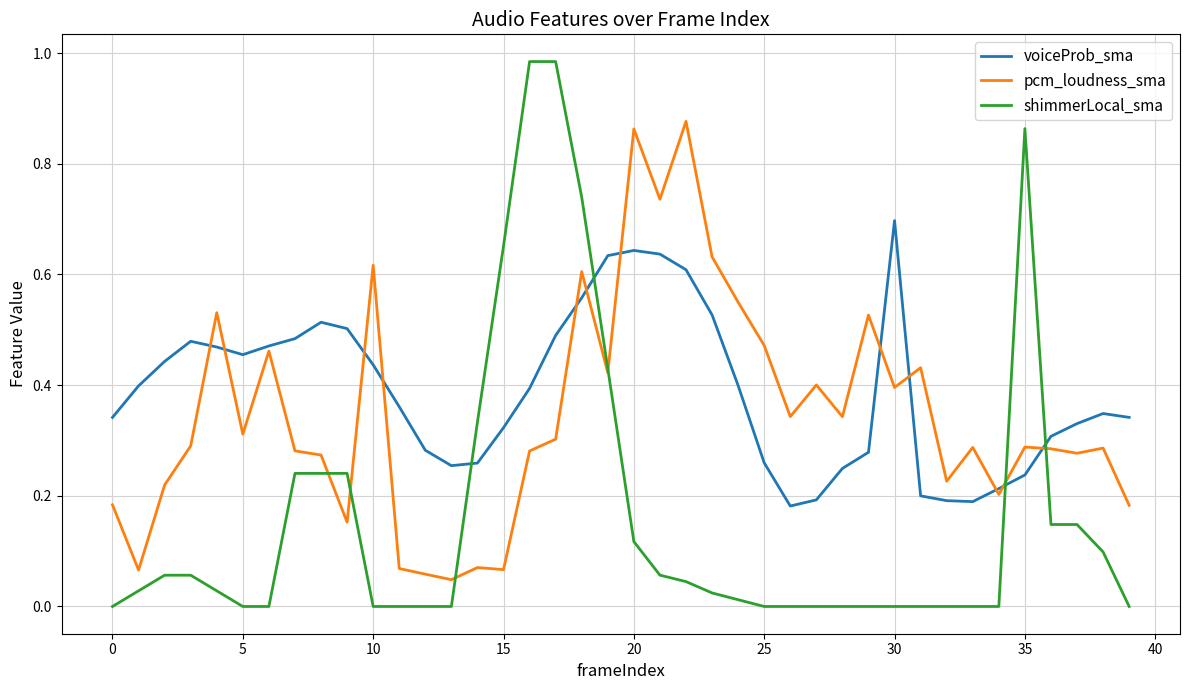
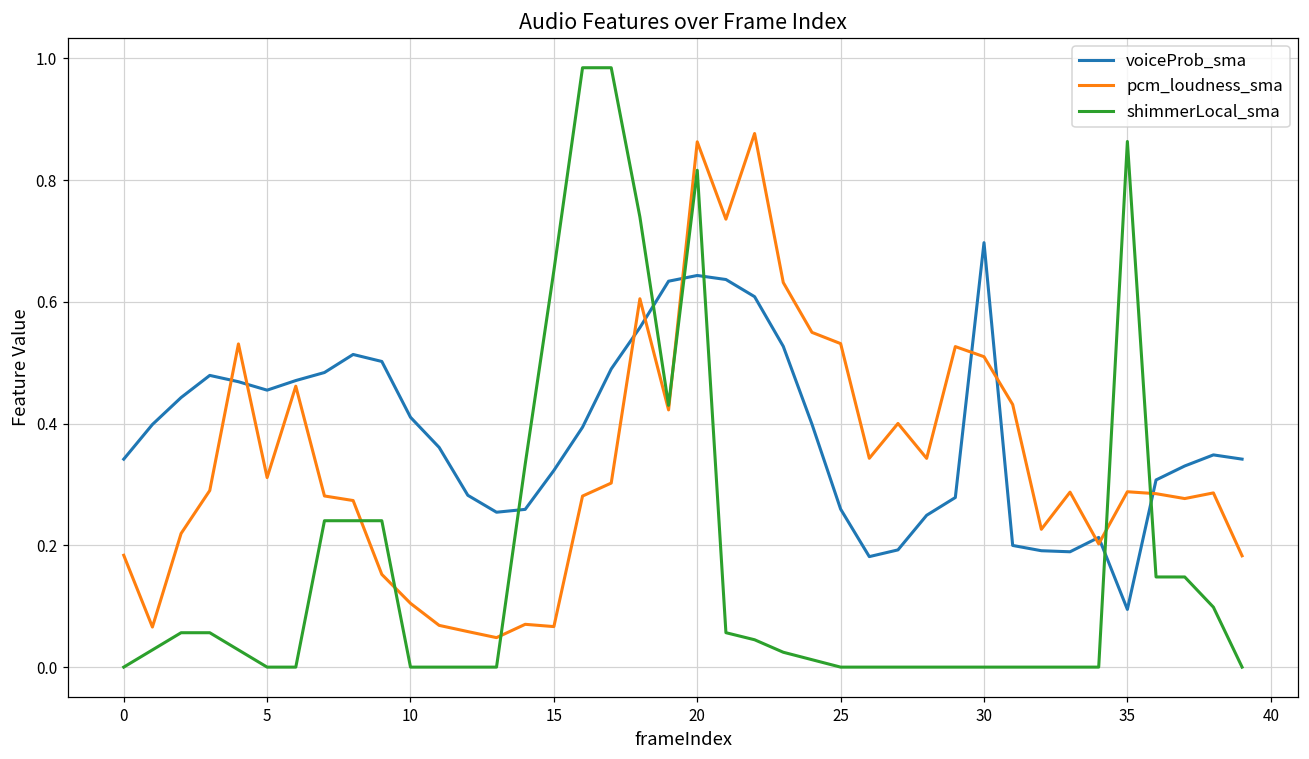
  {
    "voiceProb_sma": {
      "0": 0.34,
      "5": 0.46,
-     "10": 0.44,
+     "10": 0.41,
      "15": 0.32,
      "20": 0.64,
      "25": 0.26,
      "30": 0.70,
-     "35": 0.24
+     "35": 0.09
    },
    "pcm_loudness_sma": {
      "0": 0.18,
      "5": 0.31,
-     "10": 0.62,
+     "10": 0.10,
      "15": 0.07,
      "20": 0.86,
-     "25": 0.47,
-     "30": 0.40,
+     "25": 0.53,
+     "30": 0.51,
      "35": 0.29
    },
    "shimmerLocal_sma": {
      "0": 0.00,
      "5": 0.00,
      "10": 0.00,
      "15": 0.65,
-     "20": 0.12,
+     "20": 0.82,
      "25": 0.00,
      "30": 0.00,
      "35": 0.86
    }
  }
